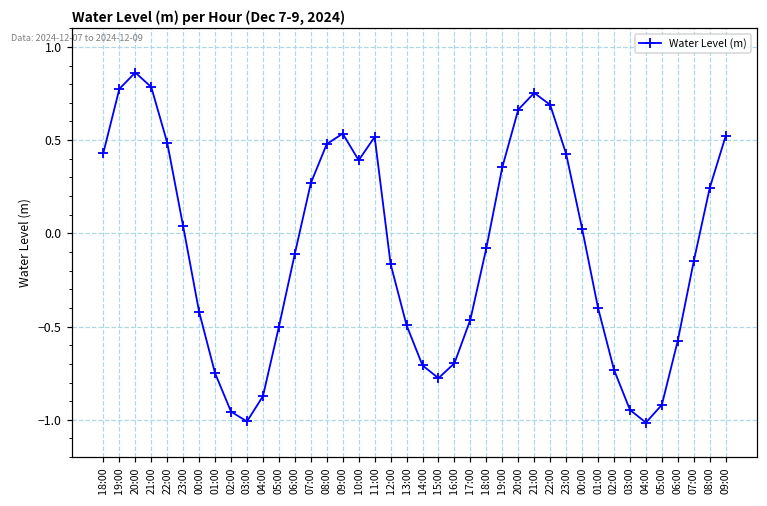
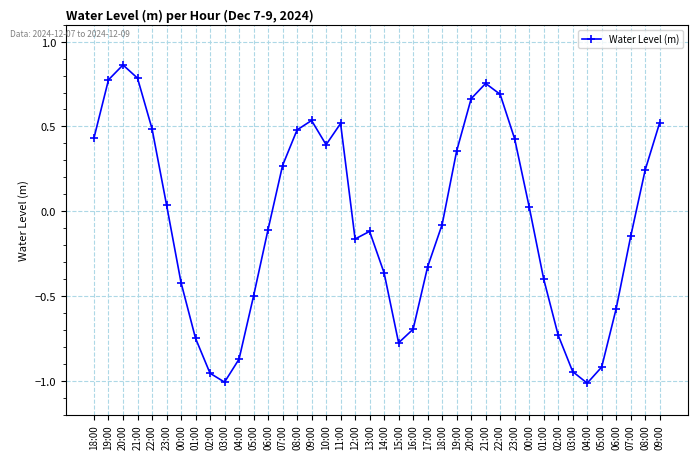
  {
    "10:00": 0.39,
    "11:00": 0.52,
    "12:00": -0.16,
-   "13:00": -0.49,
-   "14:00": -0.71,
+   "13:00": -0.12,
+   "14:00": -0.36,
    "15:00": -0.78,
    "16:00": -0.70,
-   "17:00": -0.46
+   "17:00": -0.33
  }
